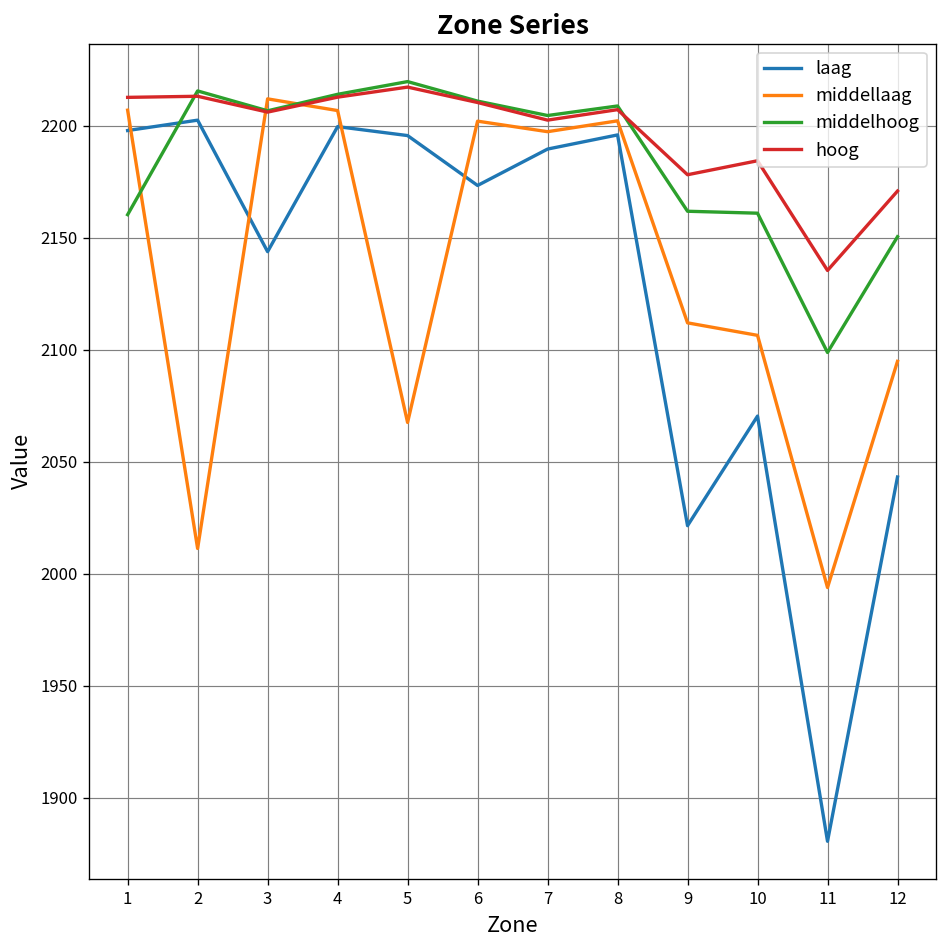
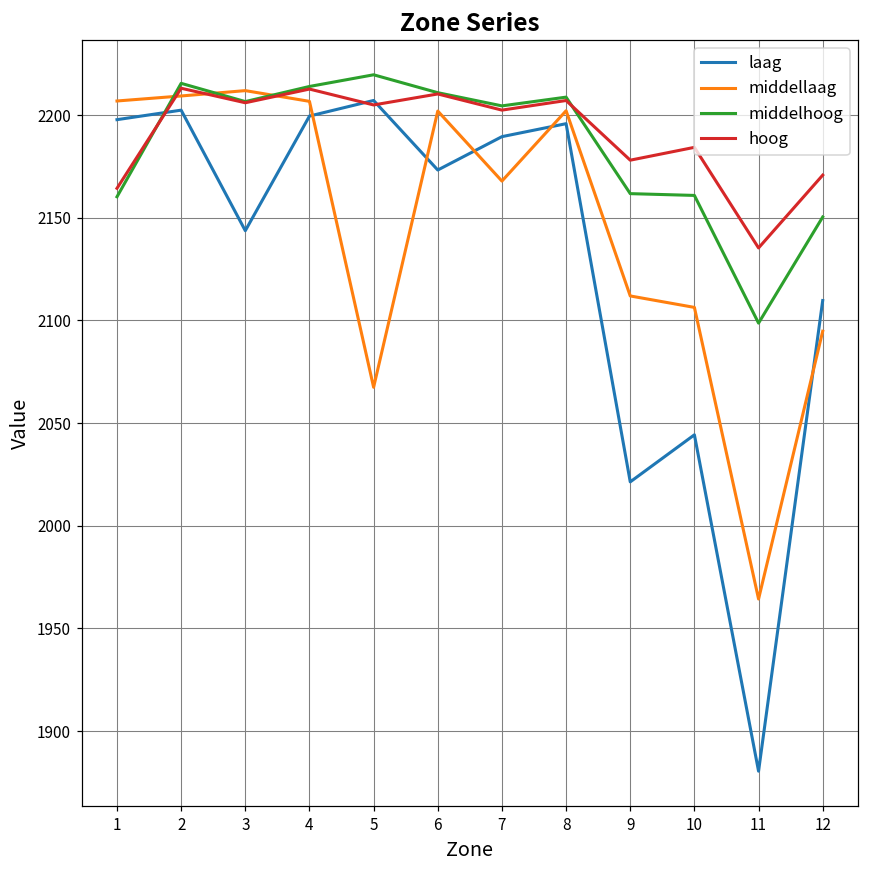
  {
    "laag": {
      "1": 2198,
      "2": 2202,
      "3": 2144,
      "4": 2200,
-     "5": 2196,
+     "5": 2207,
      "6": 2173,
      "7": 2189,
      "8": 2196,
      "9": 2021,
-     "10": 2070,
+     "10": 2044,
      "11": 1880,
-     "12": 2043
+     "12": 2110
    },
    "middellaag": {
      "1": 2207,
-     "2": 2011,
+     "2": 2209,
      "3": 2212,
      "4": 2207,
      "5": 2067,
      "6": 2202,
-     "7": 2197,
+     "7": 2168,
      "8": 2202,
      "9": 2112,
      "10": 2106,
-     "11": 1994,
+     "11": 1964,
      "12": 2095
    },
    "middelhoog": {
      "1": 2160,
      "2": 2215,
      "5": 2220,
      "7": 2204,
      "8": 2209,
      "9": 2162,
      "10": 2161,
      "11": 2099,
      "12": 2150
    },
    "hoog": {
-     "1": 2213,
+     "1": 2164,
      "2": 2213,
-     "5": 2217,
+     "5": 2205,
      "7": 2202,
      "8": 2207,
      "9": 2178,
      "11": 2135,
      "12": 2171
    }
  }
